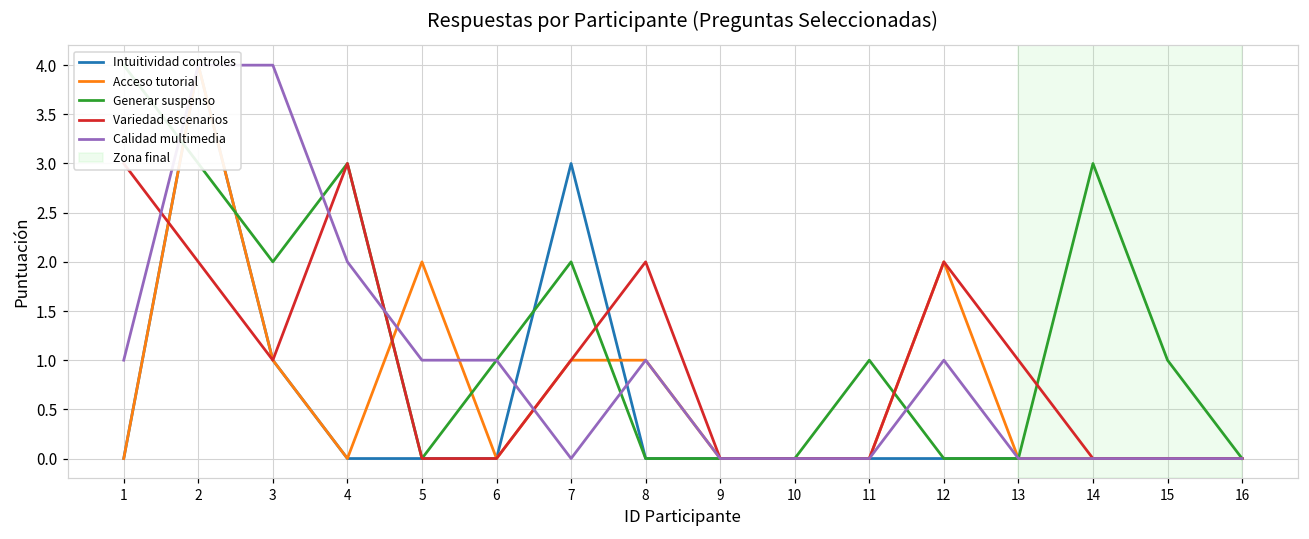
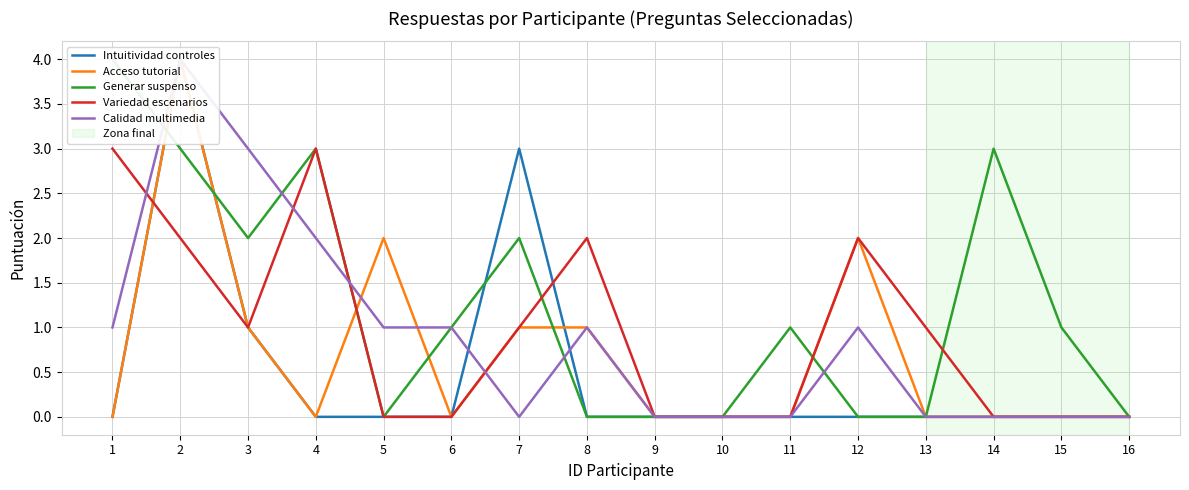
  {
    "Intuitividad controles": {
      "7": 3
    },
    "Acceso tutorial": {
      "5": 2
    },
    "Generar suspenso": {
      "2": 3,
      "3": 2,
      "7": 2,
      "11": 1,
      "14": 3,
      "15": 1
    },
    "Variedad escenarios": {
      "1": 3,
      "2": 2,
      "8": 2,
      "13": 1
    },
    "Calidad multimedia": {
      "1": 1,
-     "3": 4,
+     "3": 3,
      "4": 2,
      "5": 1,
      "7": 0,
      "12": 1
    }
  }
